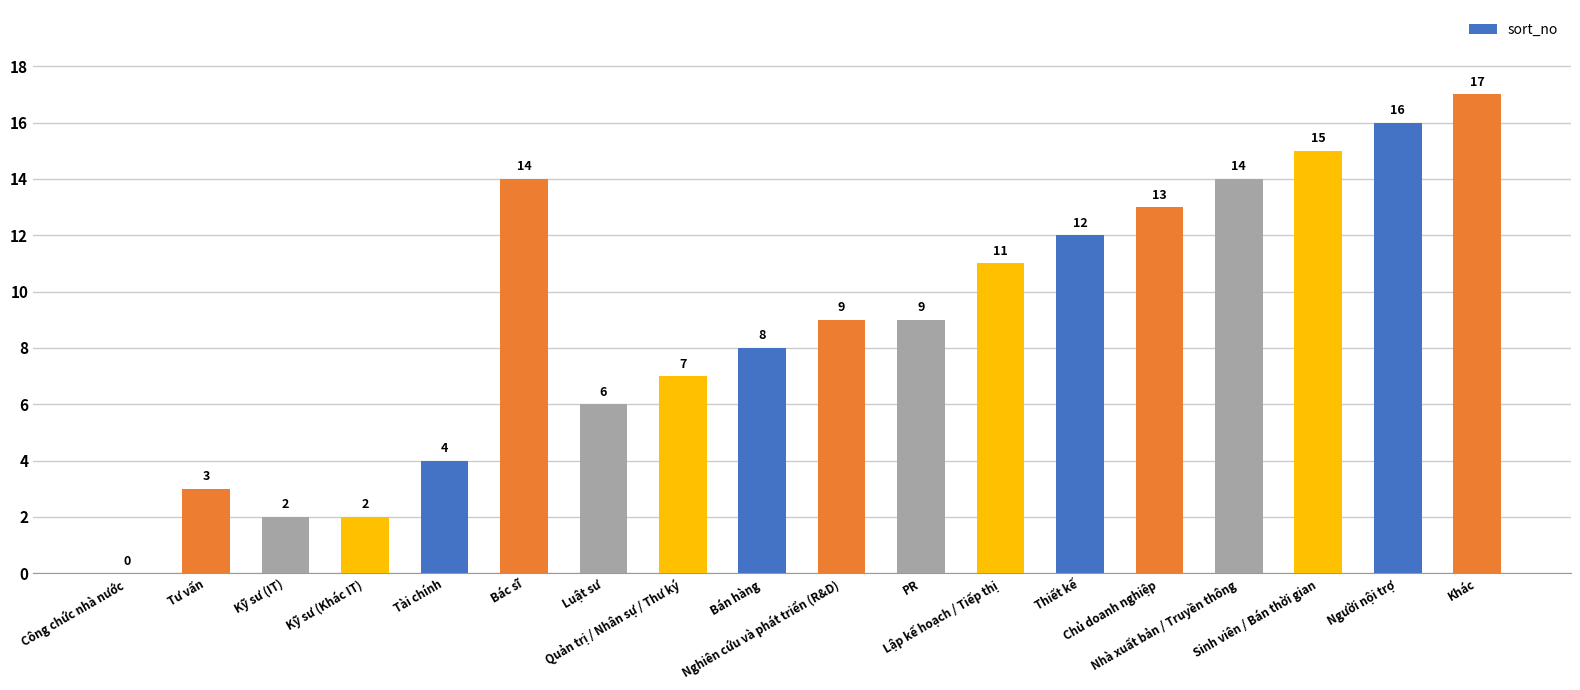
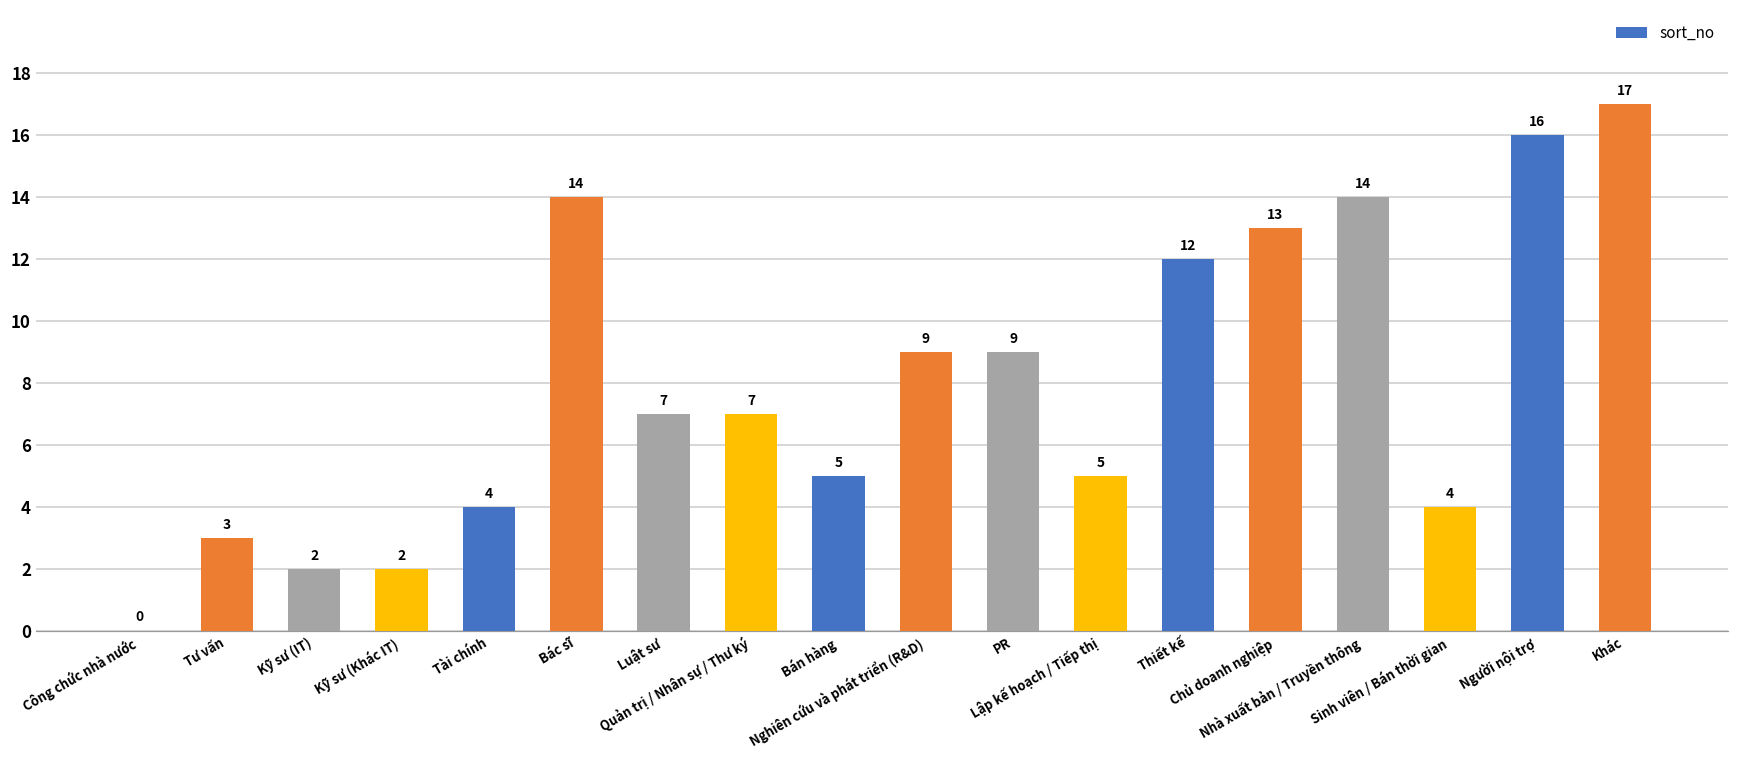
  {
    "Công chức nhà nước": 0,
    "Tư vấn": 3,
    "Kỹ sư (IT)": 2,
    "Kỹ sư (Khác IT)": 2,
    "Tài chính": 4,
    "Bác sĩ": 14,
-   "Luật sư": 6,
+   "Luật sư": 7,
    "Quản trị / Nhân sự / Thư ký": 7,
-   "Bán hàng": 8,
+   "Bán hàng": 5,
    "Nghiên cứu và phát triển (R&D)": 9,
    "PR": 9,
-   "Lập kế hoạch / Tiếp thị": 11,
+   "Lập kế hoạch / Tiếp thị": 5,
    "Thiết kế": 12,
    "Chủ doanh nghiệp": 13,
    "Nhà xuất bản / Truyền thông": 14,
-   "Sinh viên / Bán thời gian": 15,
+   "Sinh viên / Bán thời gian": 4,
    "Người nội trợ": 16,
    "Khác": 17
  }
